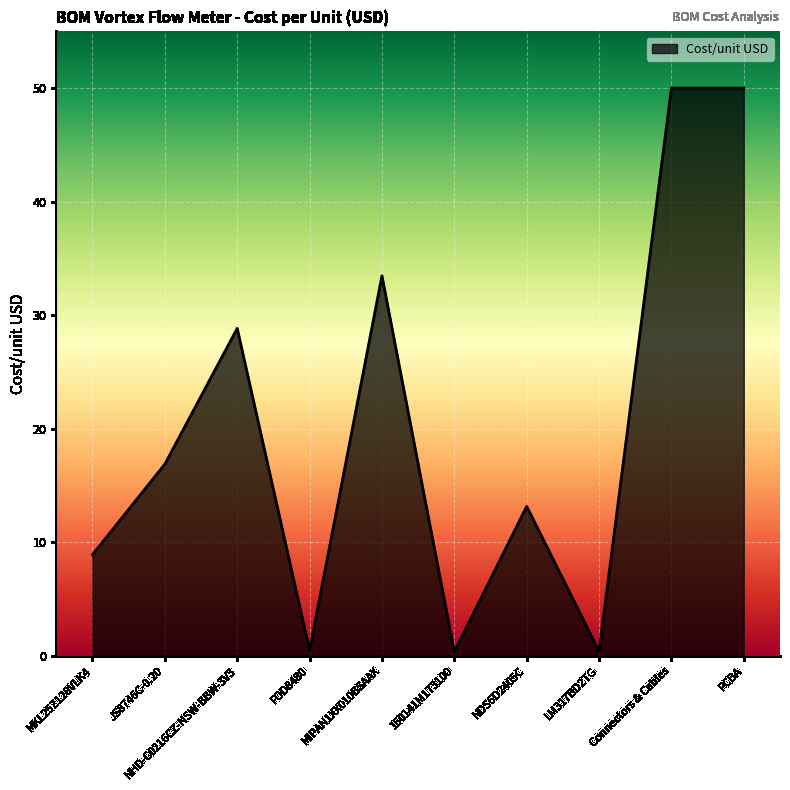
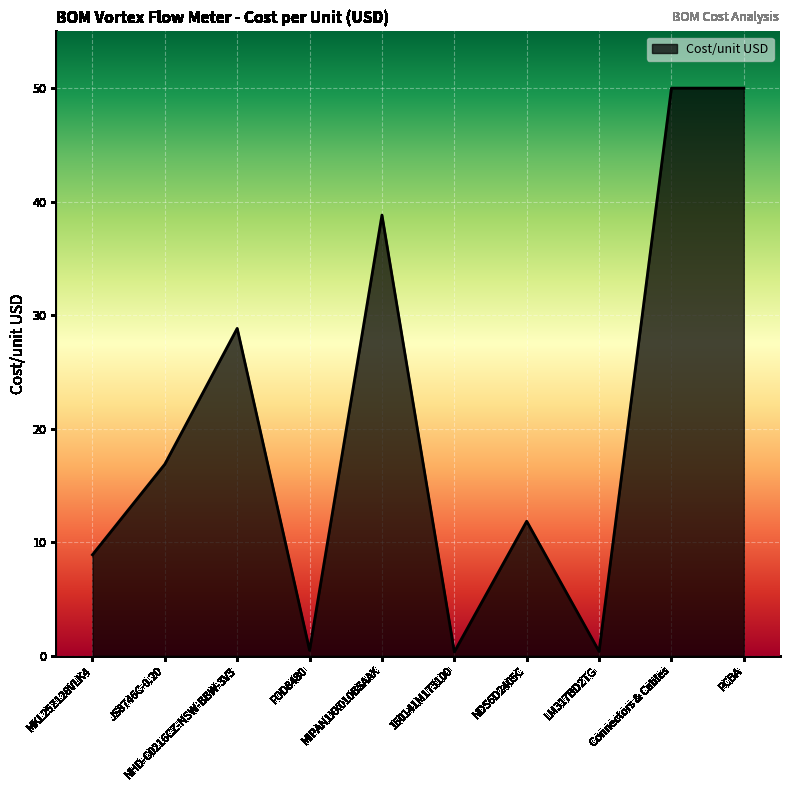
  {
    "MKL25Z128VLK4": 8.9,
    "JS8746C-0.20": 16.9,
    "NHD-C0216CZ-NSW-BBW-3V3": 28.8,
    "FOD8480": 0.5,
-   "MIPAN1XX010BSAAX": 33.5,
+   "MIPAN1XX010BSAAX": 38.8,
    "150141M173100": 0.3,
-   "NDS6D2405C": 13.2,
+   "NDS6D2405C": 11.9,
    "LM317BD2TG": 0.4,
    "Connectors & Cables": 50.0,
    "PCBA": 50.0
  }
